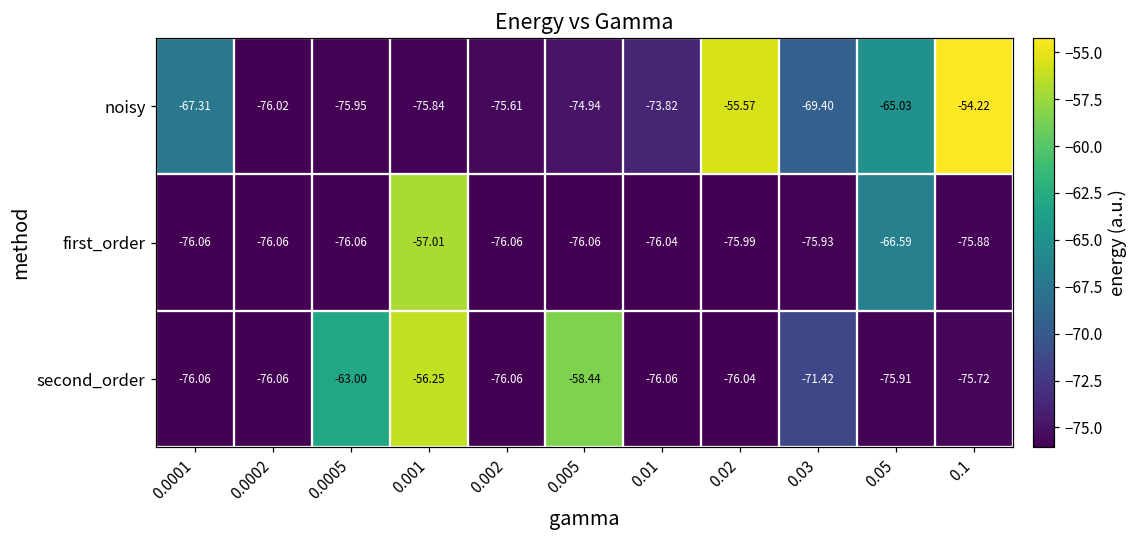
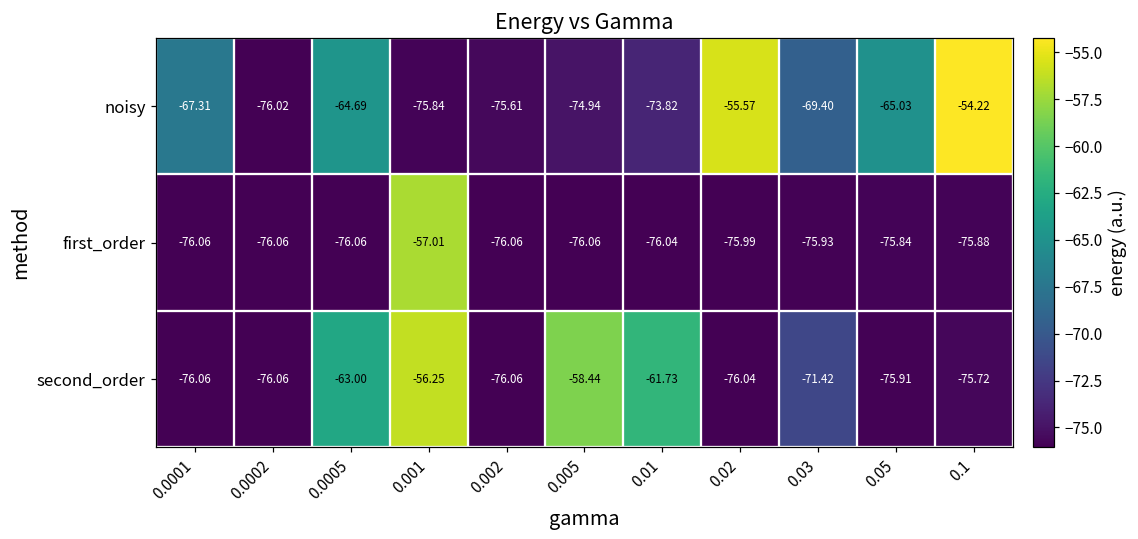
  {
    "noisy": {
      "0.0001": -67.31,
      "0.0002": -76.02,
-     "0.0005": -75.95,
+     "0.0005": -64.69,
      "0.001": -75.84,
      "0.002": -75.61,
      "0.005": -74.94,
      "0.01": -73.82,
      "0.02": -55.57,
      "0.03": -69.40,
      "0.05": -65.03,
      "0.1": -54.22
    },
    "first_order": {
      "0.0001": -76.06,
      "0.0002": -76.06,
      "0.0005": -76.06,
      "0.001": -57.01,
      "0.002": -76.06,
      "0.005": -76.06,
      "0.01": -76.04,
      "0.02": -75.99,
      "0.03": -75.93,
-     "0.05": -66.59,
+     "0.05": -75.84,
      "0.1": -75.88
    },
    "second_order": {
      "0.0001": -76.06,
      "0.0002": -76.06,
      "0.0005": -63.00,
      "0.001": -56.25,
      "0.002": -76.06,
      "0.005": -58.44,
-     "0.01": -76.06,
+     "0.01": -61.73,
      "0.02": -76.04,
      "0.03": -71.42,
      "0.05": -75.91,
      "0.1": -75.72
    }
  }
